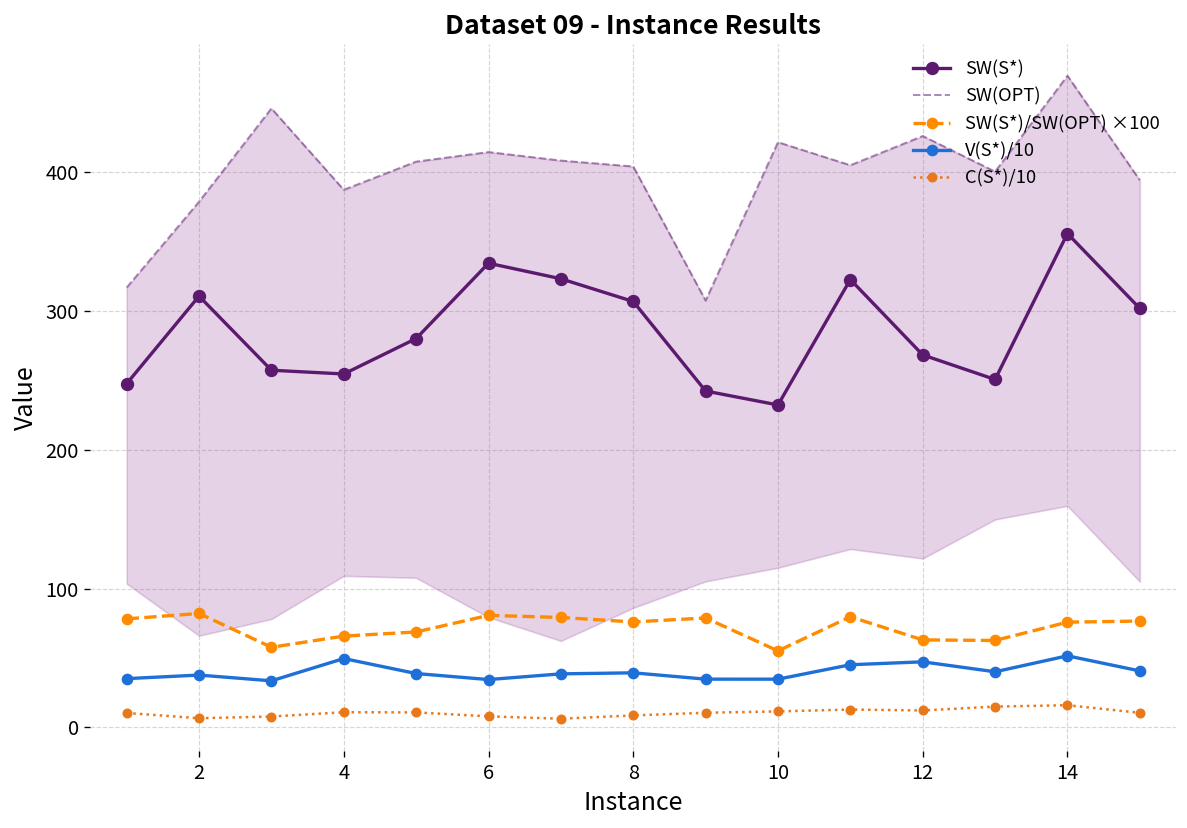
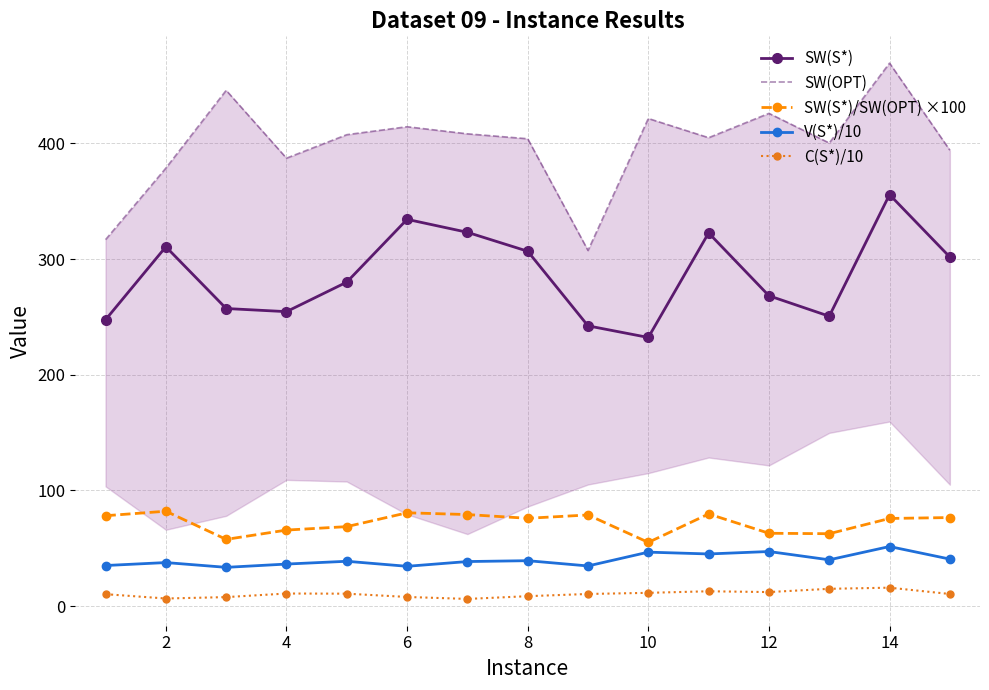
  {
    "V(S*)/10": {
      "2": 38,
-     "4": 50,
+     "4": 36,
      "6": 34,
      "8": 39,
-     "10": 35,
+     "10": 47,
      "12": 47,
      "14": 52
    }
  }
